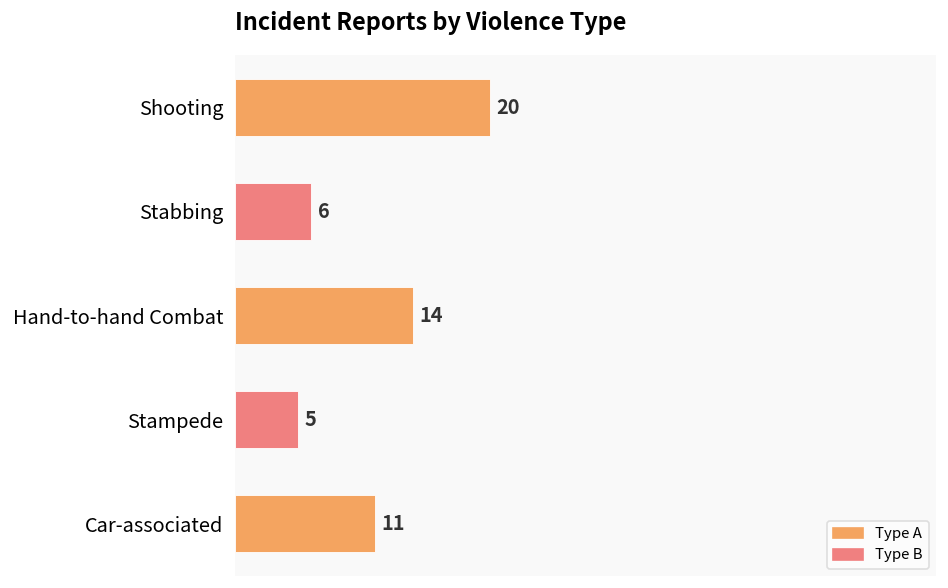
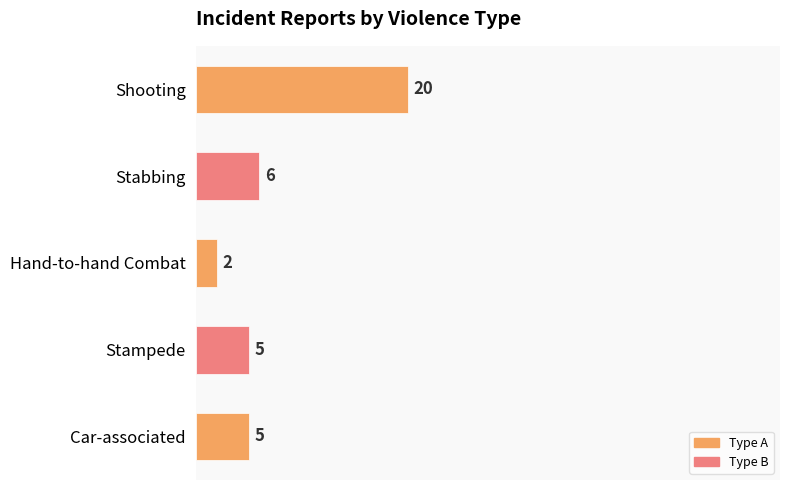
  {
    "Shooting": 20,
    "Stabbing": 6,
-   "Hand-to-hand Combat": 14,
+   "Hand-to-hand Combat": 2,
    "Stampede": 5,
-   "Car-associated": 11
+   "Car-associated": 5
  }
